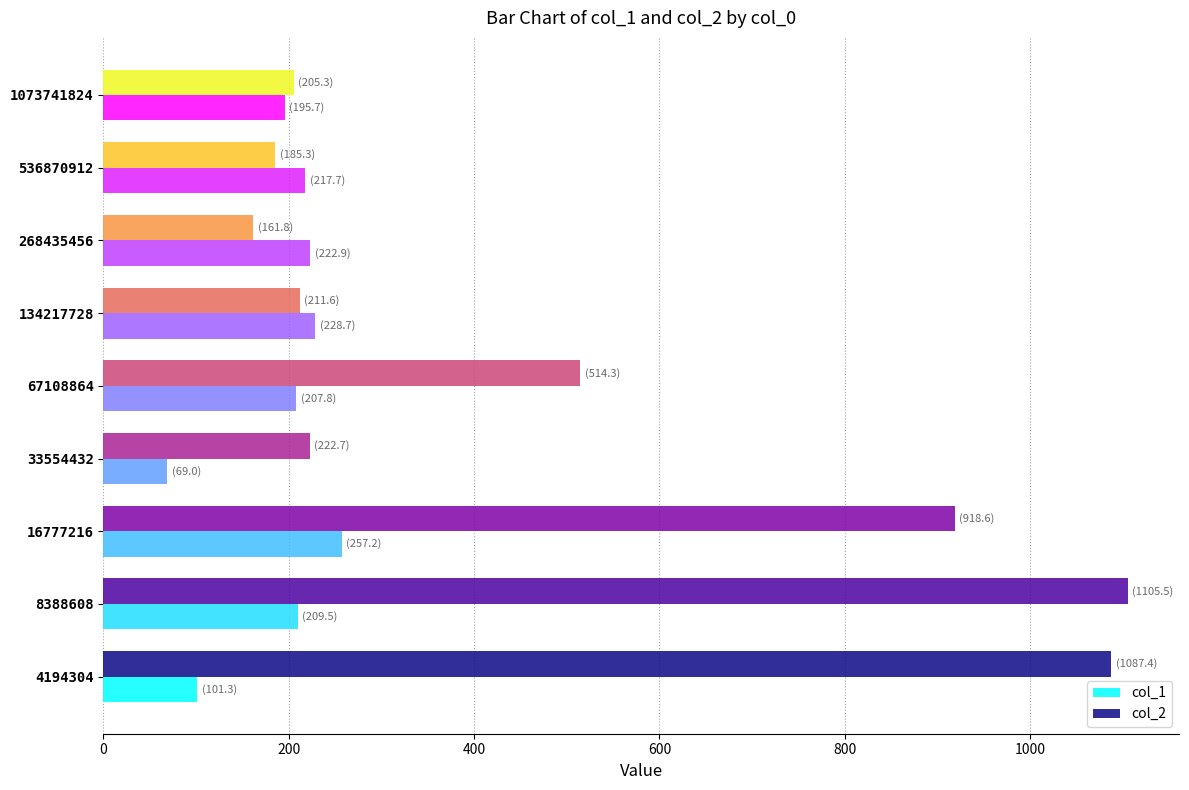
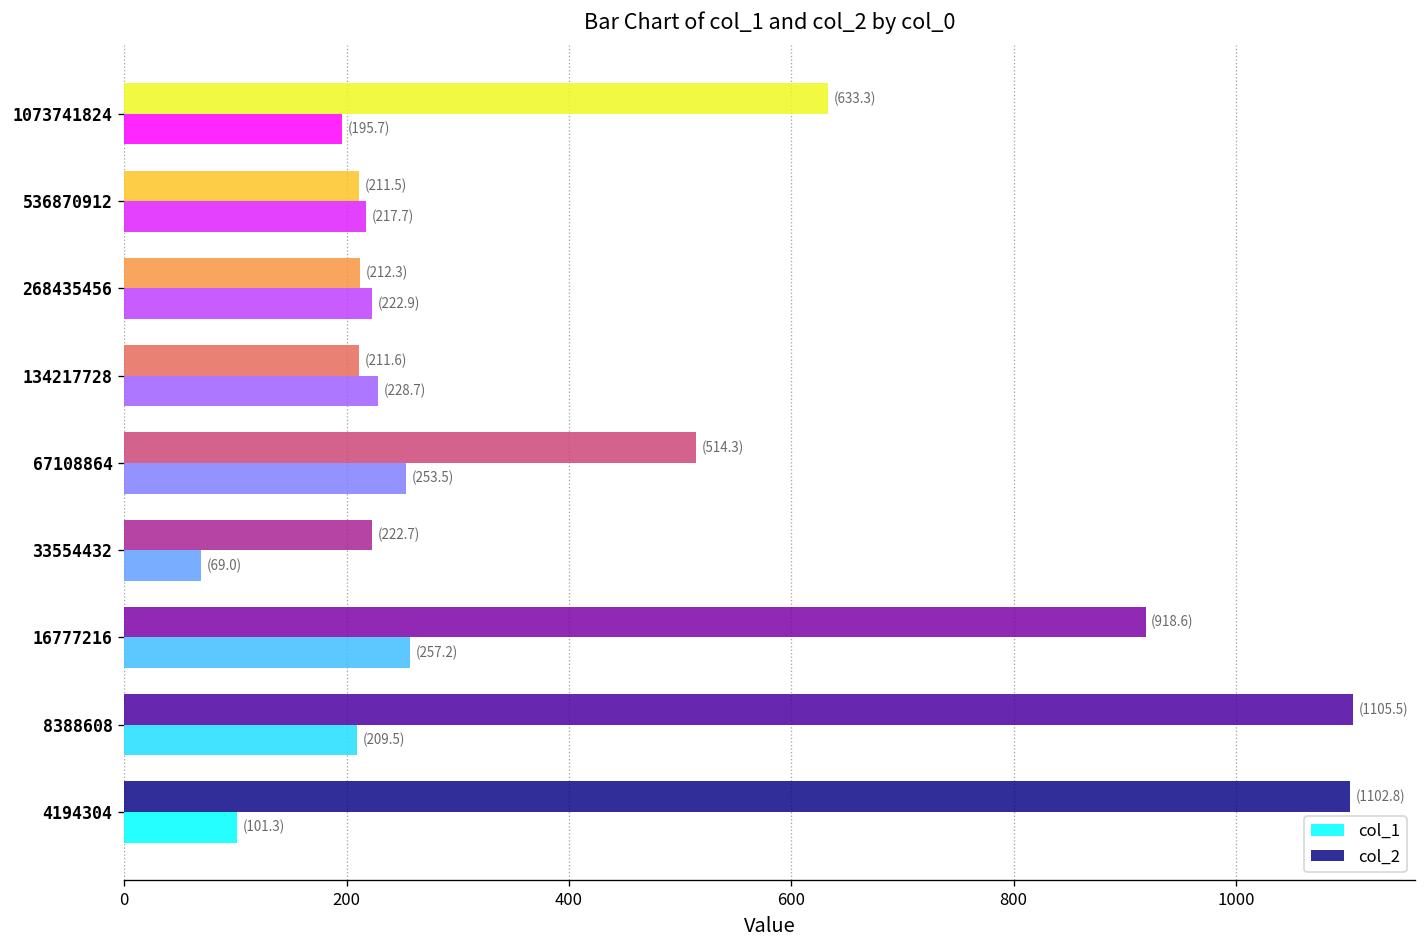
  {
    "col_1": {
      "1073741824": "(195.7)",
      "536870912": "(217.7)",
      "268435456": "(222.9)",
      "134217728": "(228.7)",
-     "67108864": "(207.8)",
+     "67108864": "(253.5)",
      "33554432": "(69.0)",
      "16777216": "(257.2)",
      "8388608": "(209.5)",
      "4194304": "(101.3)"
    },
    "col_2": {
-     "1073741824": "(205.3)",
-     "536870912": "(185.3)",
-     "268435456": "(161.8)",
+     "1073741824": "(633.3)",
+     "536870912": "(211.5)",
+     "268435456": "(212.3)",
      "134217728": "(211.6)",
      "67108864": "(514.3)",
      "33554432": "(222.7)",
      "16777216": "(918.6)",
      "8388608": "(1105.5)",
-     "4194304": "(1087.4)"
+     "4194304": "(1102.8)"
    }
  }
